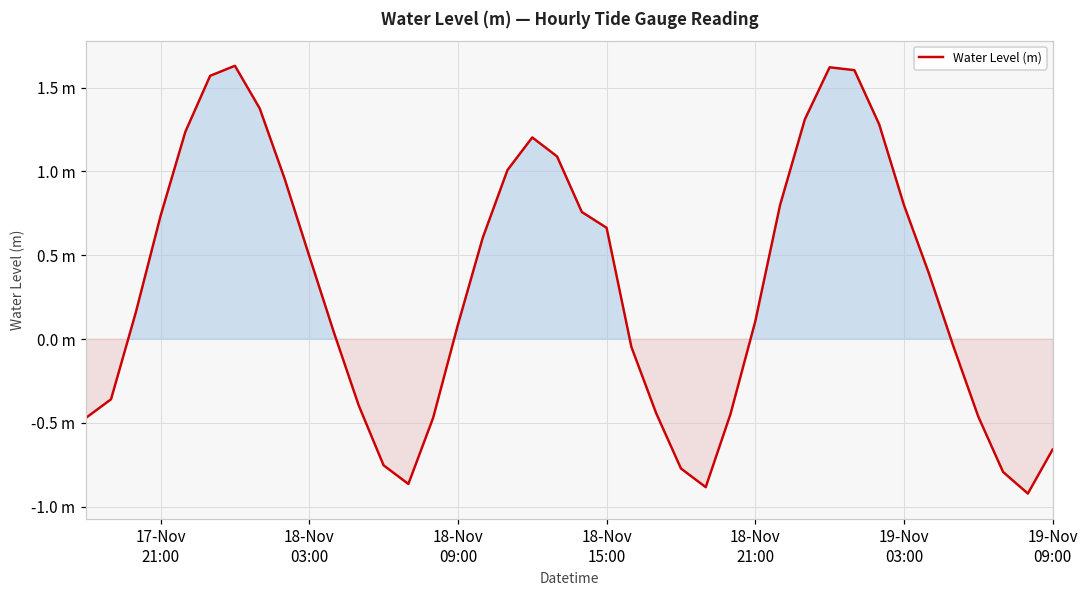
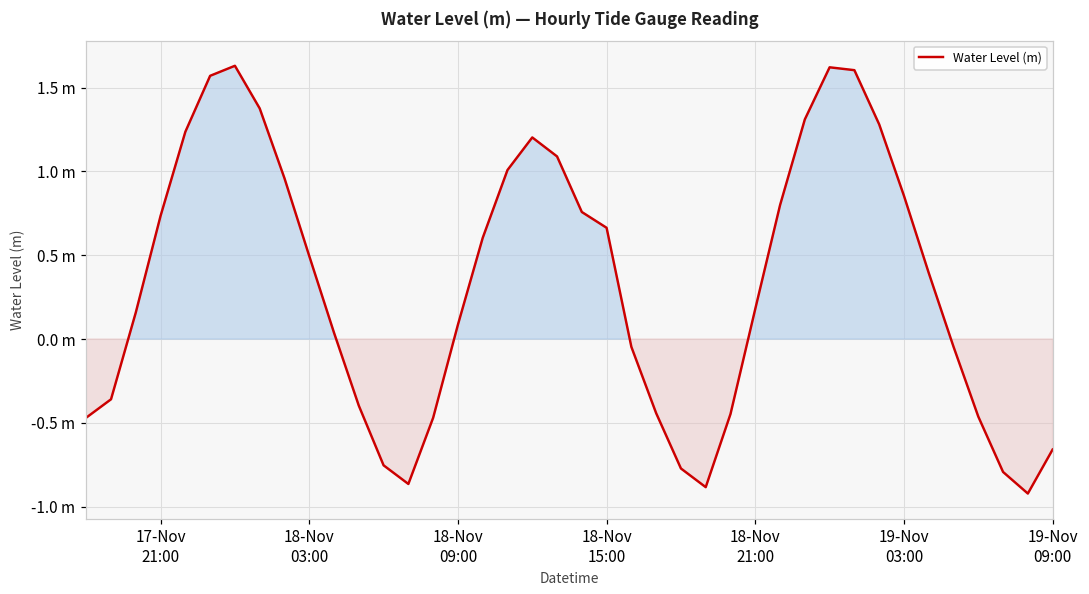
  {
    "17-Nov 21:00": "0.74 m",
    "18-Nov 03:00": "0.50 m",
    "18-Nov 09:00": "0.09 m",
    "18-Nov 15:00": "0.66 m",
-   "18-Nov 21:00": "0.11 m",
-   "19-Nov 03:00": "0.80 m",
+   "18-Nov 21:00": "0.18 m",
+   "19-Nov 03:00": "0.86 m",
    "19-Nov 09:00": "-0.66 m"
  }
